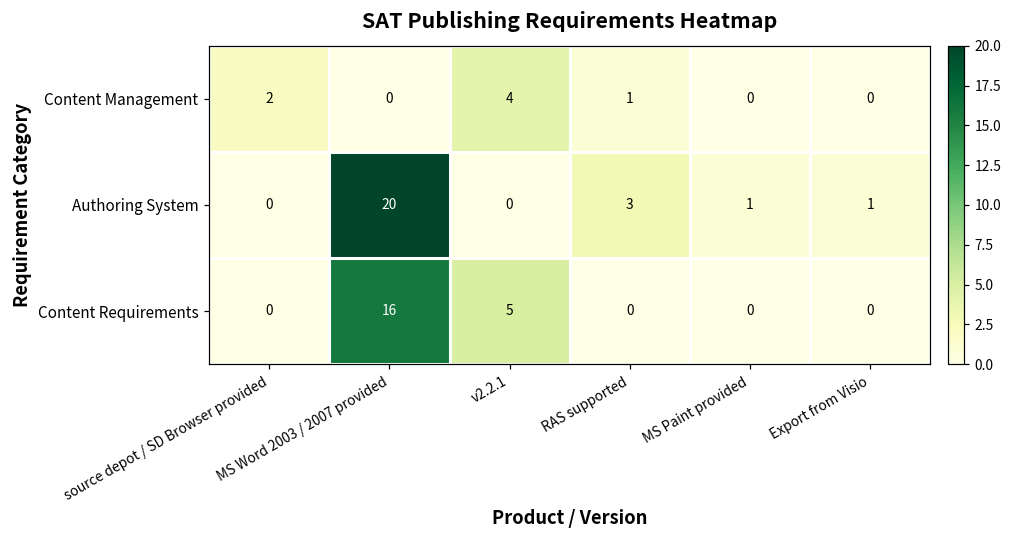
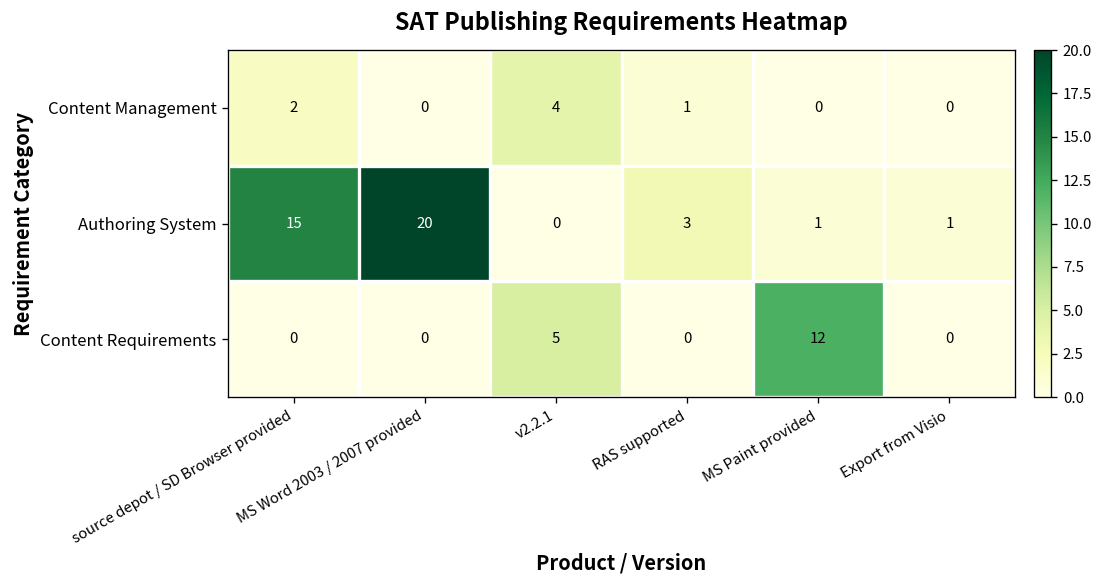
  {
    "Content Management": {
      "source depot / SD Browser provided": 2,
      "MS Word 2003 / 2007 provided": 0,
      "v2.2.1": 4,
      "RAS supported": 1,
      "MS Paint provided": 0,
      "Export from Visio": 0
    },
    "Authoring System": {
-     "source depot / SD Browser provided": 0,
+     "source depot / SD Browser provided": 15,
      "MS Word 2003 / 2007 provided": 20,
      "v2.2.1": 0,
      "RAS supported": 3,
      "MS Paint provided": 1,
      "Export from Visio": 1
    },
    "Content Requirements": {
      "source depot / SD Browser provided": 0,
-     "MS Word 2003 / 2007 provided": 16,
+     "MS Word 2003 / 2007 provided": 0,
      "v2.2.1": 5,
      "RAS supported": 0,
-     "MS Paint provided": 0,
+     "MS Paint provided": 12,
      "Export from Visio": 0
    }
  }
